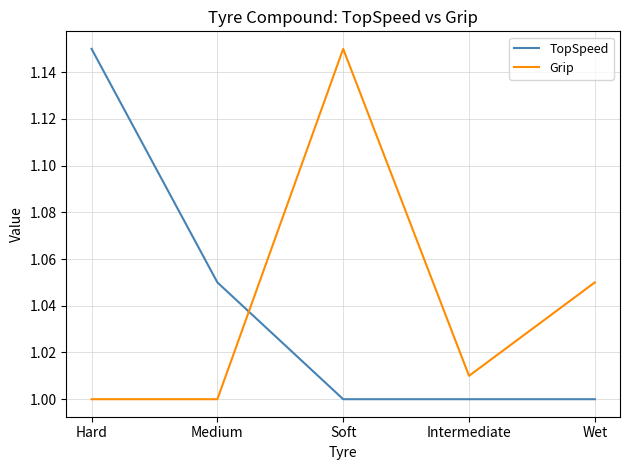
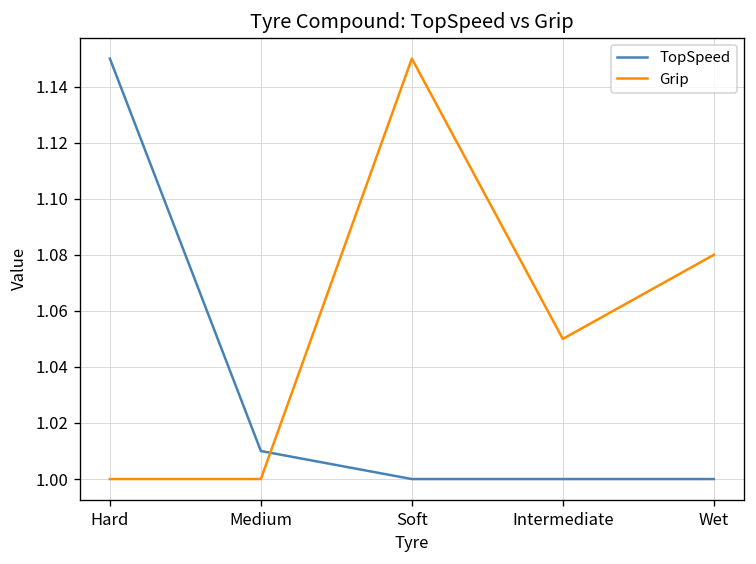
  {
    "TopSpeed": {
      "Hard": 1.15,
-     "Medium": 1.05,
+     "Medium": 1.01,
      "Soft": 1.00,
      "Intermediate": 1.00,
      "Wet": 1.00
    },
    "Grip": {
      "Hard": 1.00,
      "Medium": 1.00,
      "Soft": 1.15,
-     "Intermediate": 1.01,
-     "Wet": 1.05
+     "Intermediate": 1.05,
+     "Wet": 1.08
    }
  }
